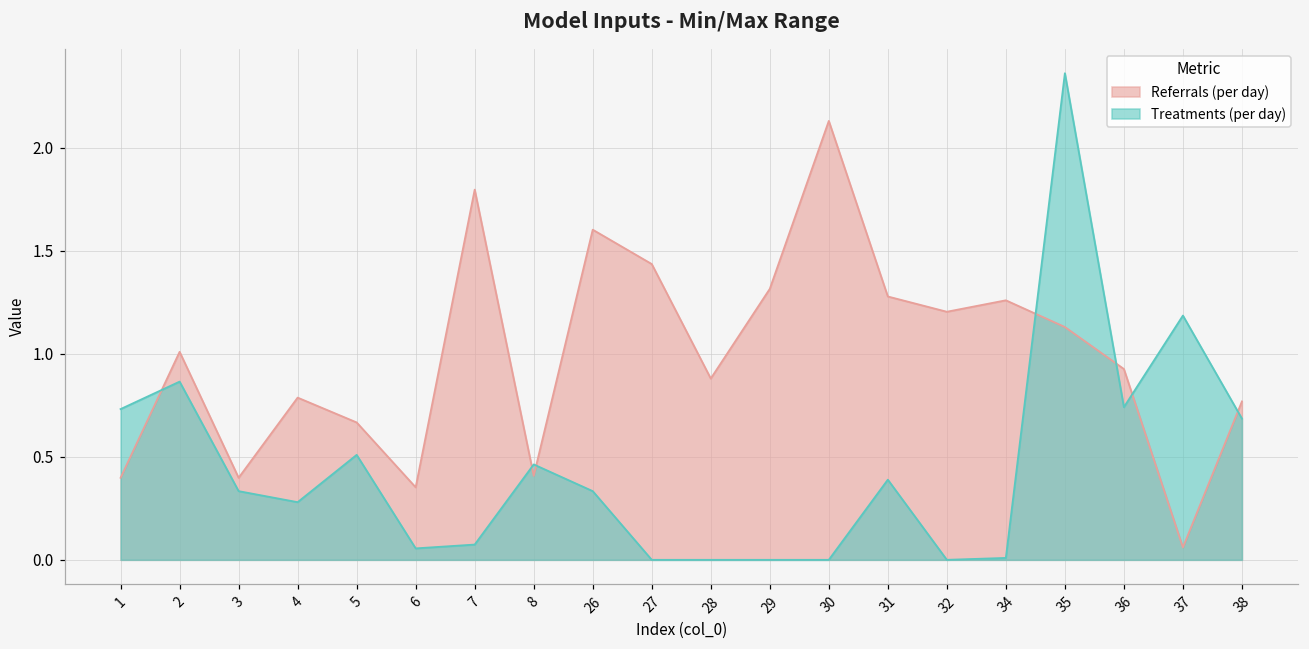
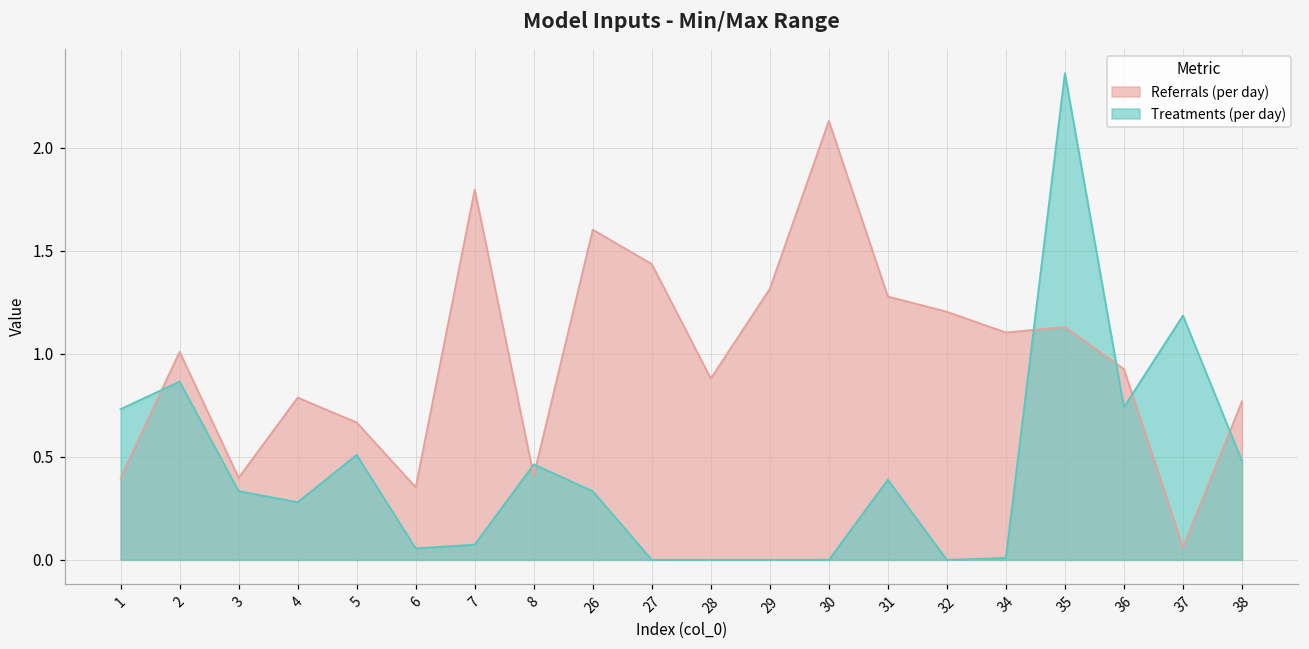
  {
    "Referrals (per day)": {
      "1": 0.40,
      "2": 1.01,
      "3": 0.40,
      "4": 0.79,
      "5": 0.67,
      "6": 0.35,
      "7": 1.80,
      "8": 0.41,
      "26": 1.60,
      "27": 1.44,
      "28": 0.88,
      "29": 1.31,
      "30": 2.13,
      "31": 1.28,
      "32": 1.20,
-     "34": 1.26,
+     "34": 1.10,
      "35": 1.13,
      "36": 0.93,
      "37": 0.06,
      "38": 0.77
    },
    "Treatments (per day)": {
      "1": 0.73,
      "2": 0.86,
      "3": 0.33,
      "4": 0.28,
      "5": 0.51,
      "6": 0.06,
      "7": 0.07,
      "8": 0.46,
      "26": 0.33,
      "27": 0.00,
      "28": 0.00,
      "29": 0.00,
      "30": 0.00,
      "31": 0.39,
      "32": 0.00,
      "34": 0.01,
      "35": 2.36,
      "36": 0.74,
      "37": 1.19,
-     "38": 0.69
+     "38": 0.48
    }
  }
